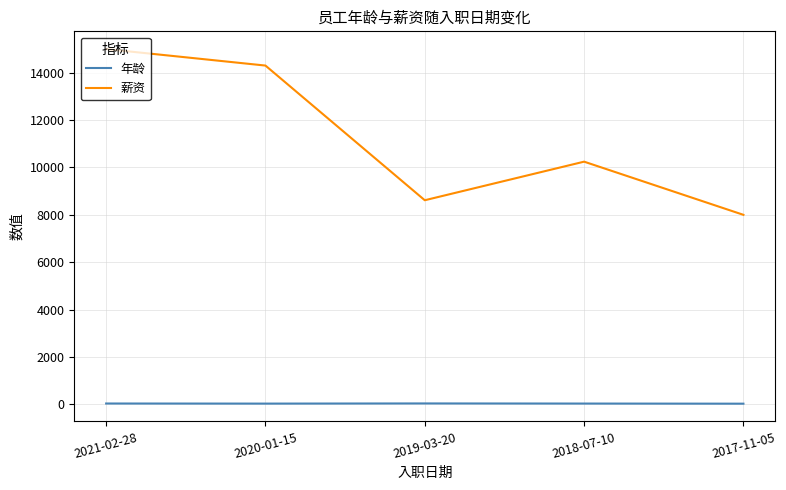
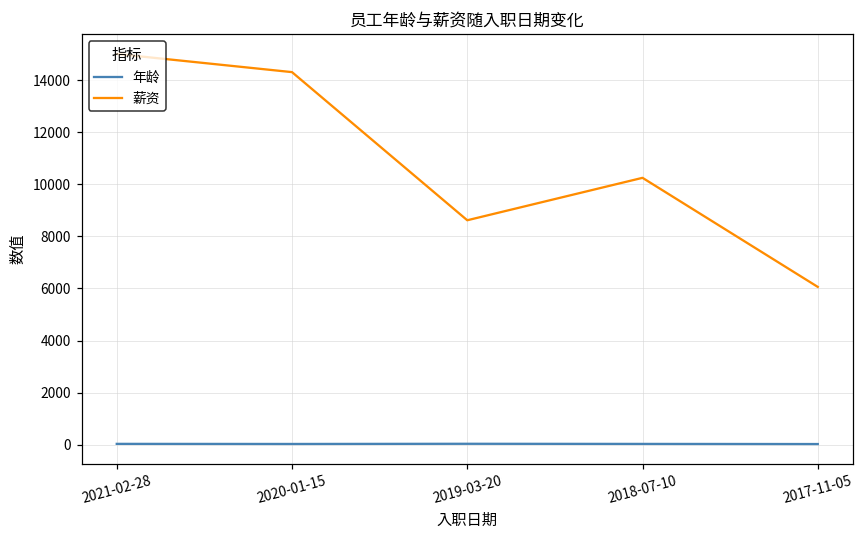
  {
    "年龄": {
      "2021-02-28": 0,
      "2020-01-15": 0,
      "2019-03-20": 0,
      "2018-07-10": 0,
      "2017-11-05": 0
    },
    "薪资": {
      "2020-01-15": 14300,
      "2019-03-20": 8600,
      "2018-07-10": 10200,
-     "2017-11-05": 8000
+     "2017-11-05": 6100
    }
  }
